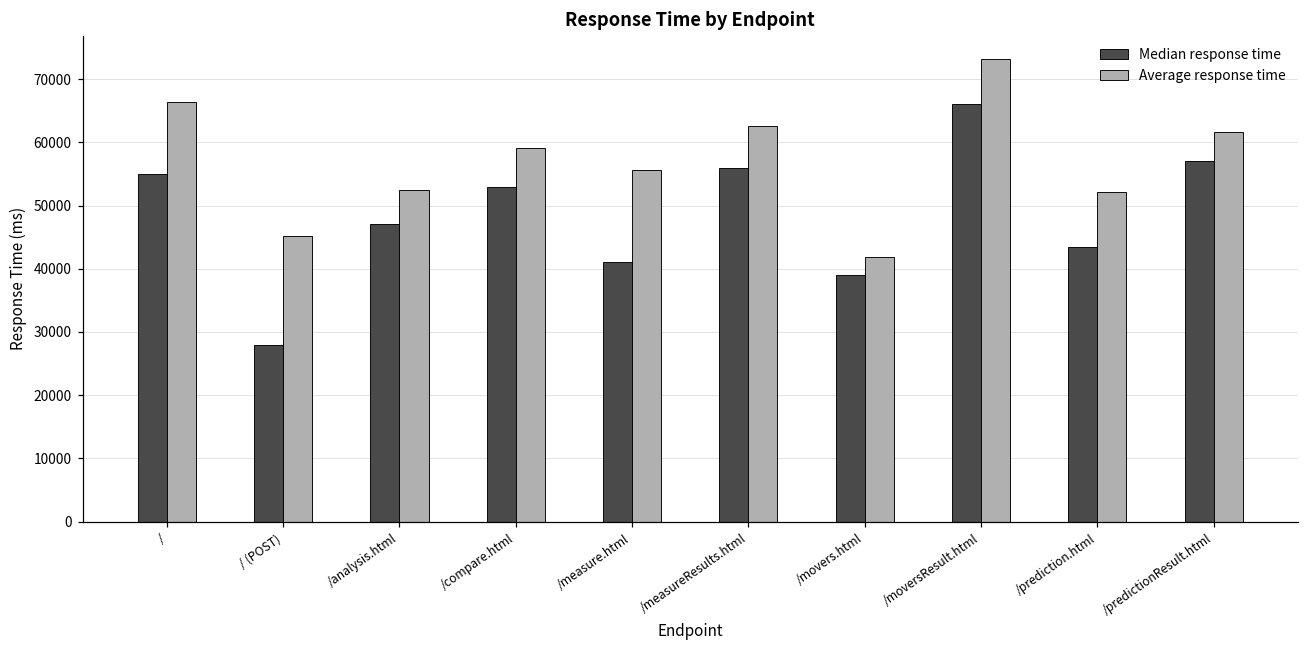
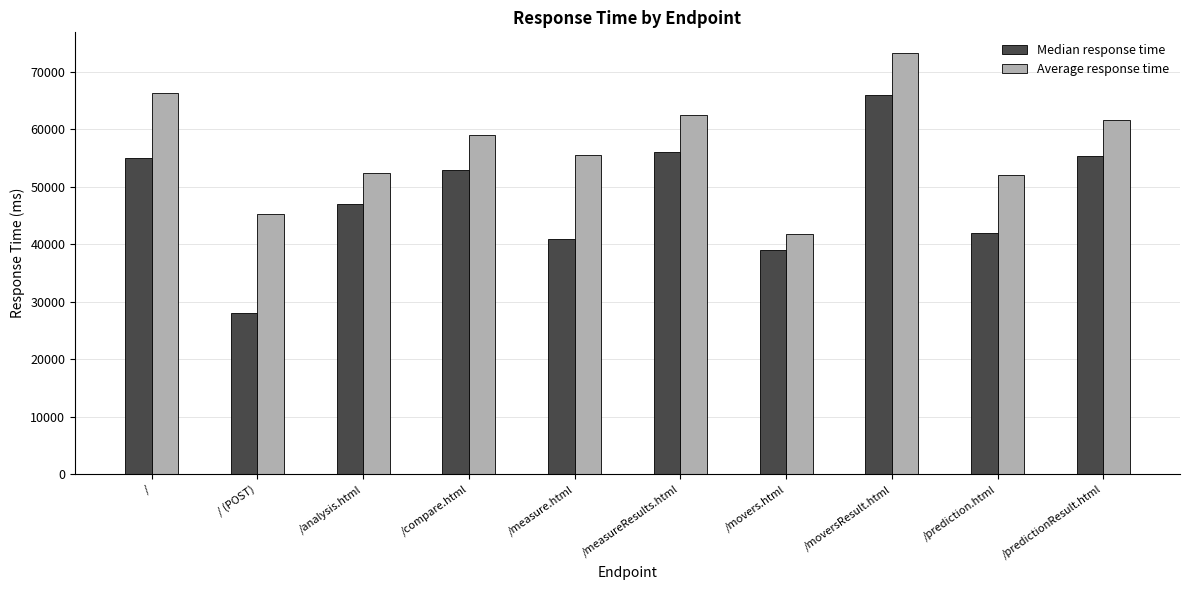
  {
    "Median response time": {
      "/": 55000,
      "/ (POST)": 28000,
      "/analysis.html": 47000,
      "/compare.html": 53000,
      "/measure.html": 41000,
      "/measureResults.html": 56000,
      "/movers.html": 39000,
      "/moversResult.html": 66000,
-     "/prediction.html": 43000,
-     "/predictionResult.html": 57000
+     "/prediction.html": 42000,
+     "/predictionResult.html": 55000
    },
    "Average response time": {
      "/": 66000,
      "/ (POST)": 45000,
      "/analysis.html": 52000,
      "/compare.html": 59000,
      "/measure.html": 56000,
      "/measureResults.html": 63000,
      "/movers.html": 42000,
      "/moversResult.html": 73000,
      "/prediction.html": 52000,
      "/predictionResult.html": 62000
    }
  }
